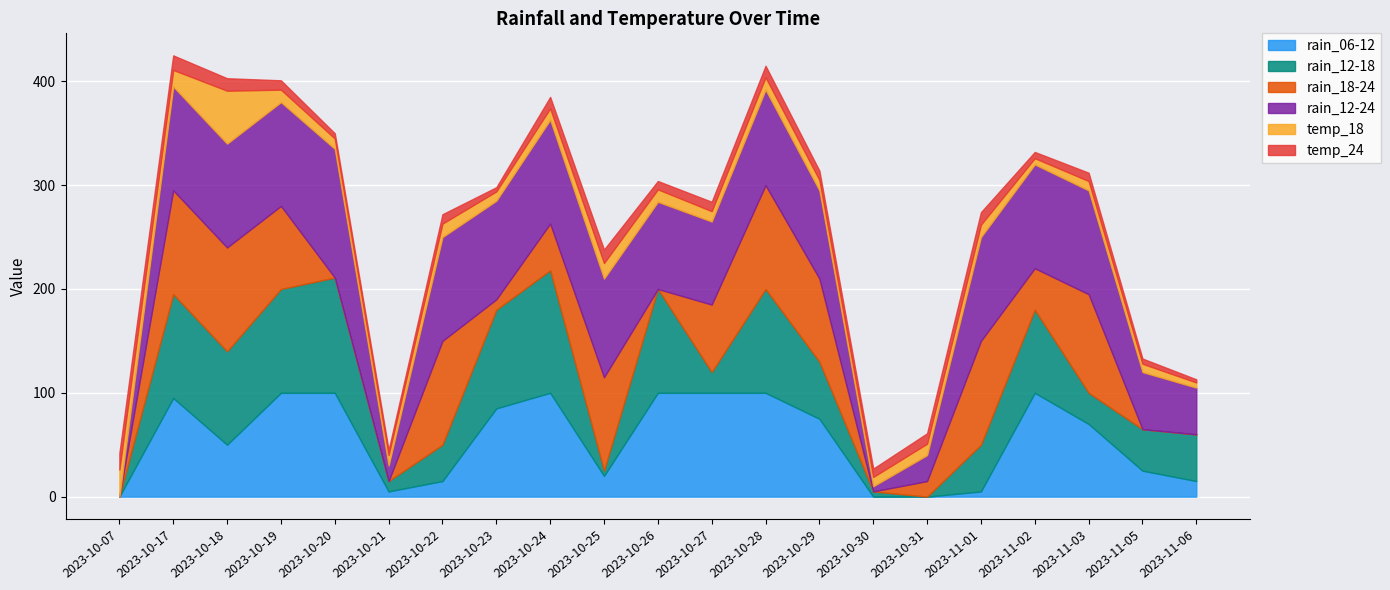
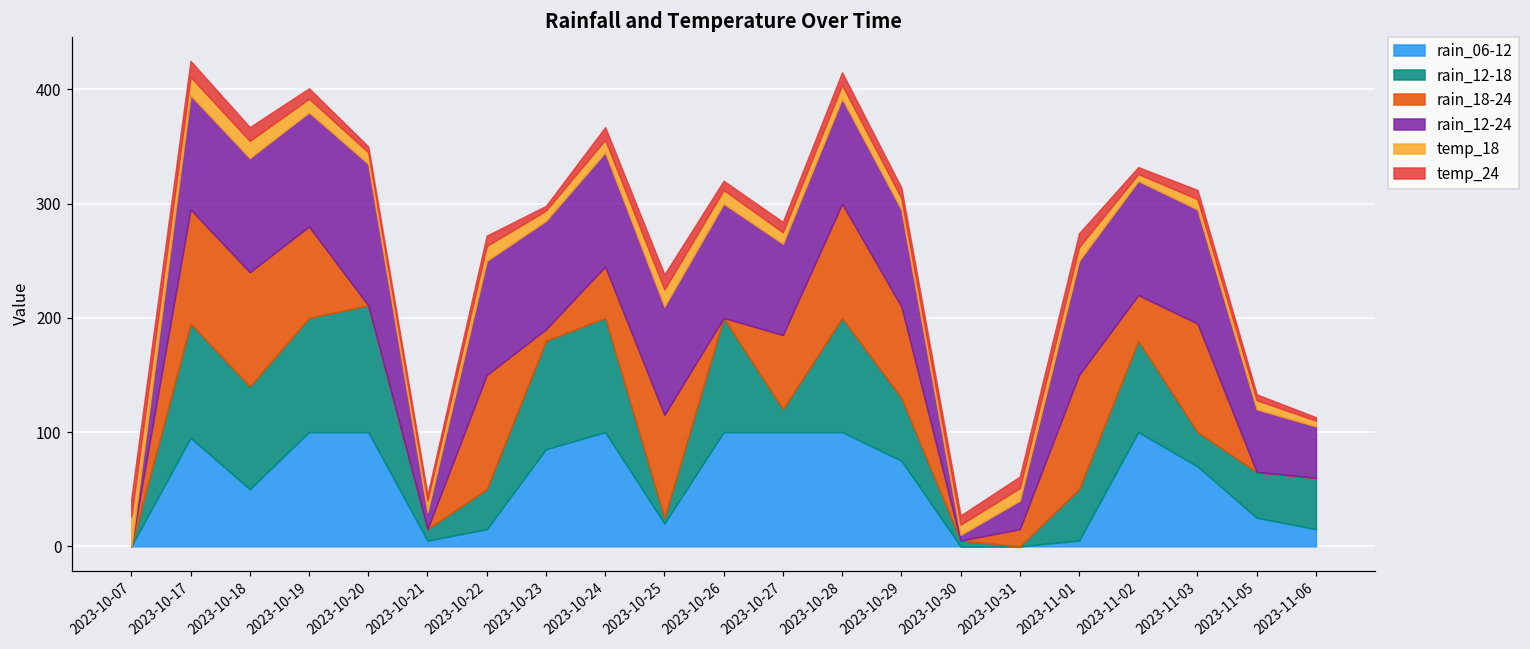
  {
    "rain_06-12": {
      "2023-10-17": 95,
      "2023-10-18": 50,
      "2023-10-19": 100,
      "2023-10-20": 100,
      "2023-10-21": 5,
      "2023-10-22": 15,
      "2023-10-23": 85,
      "2023-10-24": 100,
      "2023-10-25": 20,
      "2023-10-26": 100,
      "2023-10-27": 100,
      "2023-10-28": 100,
      "2023-10-29": 75,
      "2023-10-30": 0,
      "2023-11-01": 5,
      "2023-11-02": 100,
      "2023-11-03": 70,
      "2023-11-05": 25,
      "2023-11-06": 15
    },
    "rain_12-18": {
      "2023-10-17": 100,
      "2023-10-18": 90,
      "2023-10-19": 100,
      "2023-10-22": 35,
      "2023-10-23": 95,
-     "2023-10-24": 118,
+     "2023-10-24": 100,
      "2023-10-25": 5,
      "2023-10-27": 20,
      "2023-10-28": 100,
      "2023-10-29": 55,
      "2023-11-01": 45,
      "2023-11-02": 80,
      "2023-11-03": 30
    },
    "rain_12-24": {
      "2023-10-17": 100,
      "2023-10-18": 100,
      "2023-10-19": 100,
      "2023-10-20": 124,
      "2023-10-21": 15,
      "2023-10-22": 100,
      "2023-10-23": 95,
      "2023-10-24": 100,
      "2023-10-25": 95,
-     "2023-10-26": 84,
+     "2023-10-26": 100,
      "2023-10-27": 80,
      "2023-10-28": 92,
      "2023-10-29": 85,
      "2023-10-30": 5,
      "2023-10-31": 25,
      "2023-11-01": 100,
      "2023-11-02": 100,
      "2023-11-03": 100,
      "2023-11-05": 55,
      "2023-11-06": 45
    },
    "temp_18": {
      "2023-10-07": 26,
      "2023-10-17": 16,
-     "2023-10-18": 51,
+     "2023-10-18": 15,
      "2023-10-19": 12,
      "2023-10-20": 10,
      "2023-10-21": 10,
      "2023-10-22": 13,
      "2023-10-23": 9,
      "2023-10-24": 11,
      "2023-10-25": 15,
      "2023-10-26": 12,
      "2023-10-27": 10,
      "2023-10-28": 12,
      "2023-10-29": 10,
      "2023-10-30": 9,
      "2023-10-31": 11,
      "2023-11-01": 12,
      "2023-11-02": 6,
      "2023-11-03": 9,
      "2023-11-05": 8,
      "2023-11-06": 5
    }
  }
